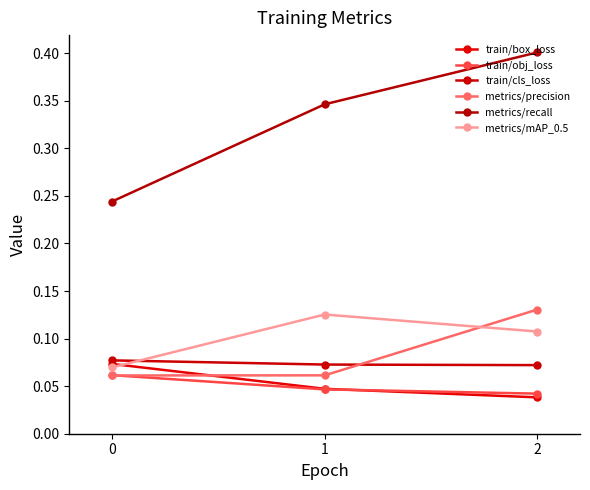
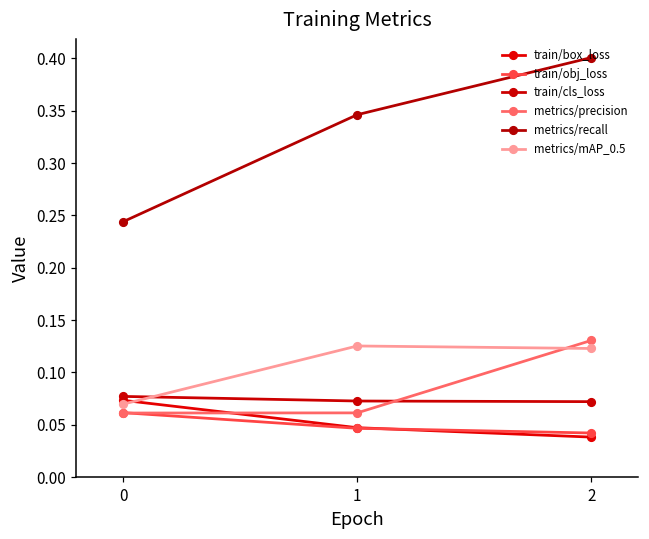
  {
    "metrics/mAP_0.5": {
      "0": 0.07,
      "1": 0.13,
-     "2": 0.11
+     "2": 0.12
    }
  }
